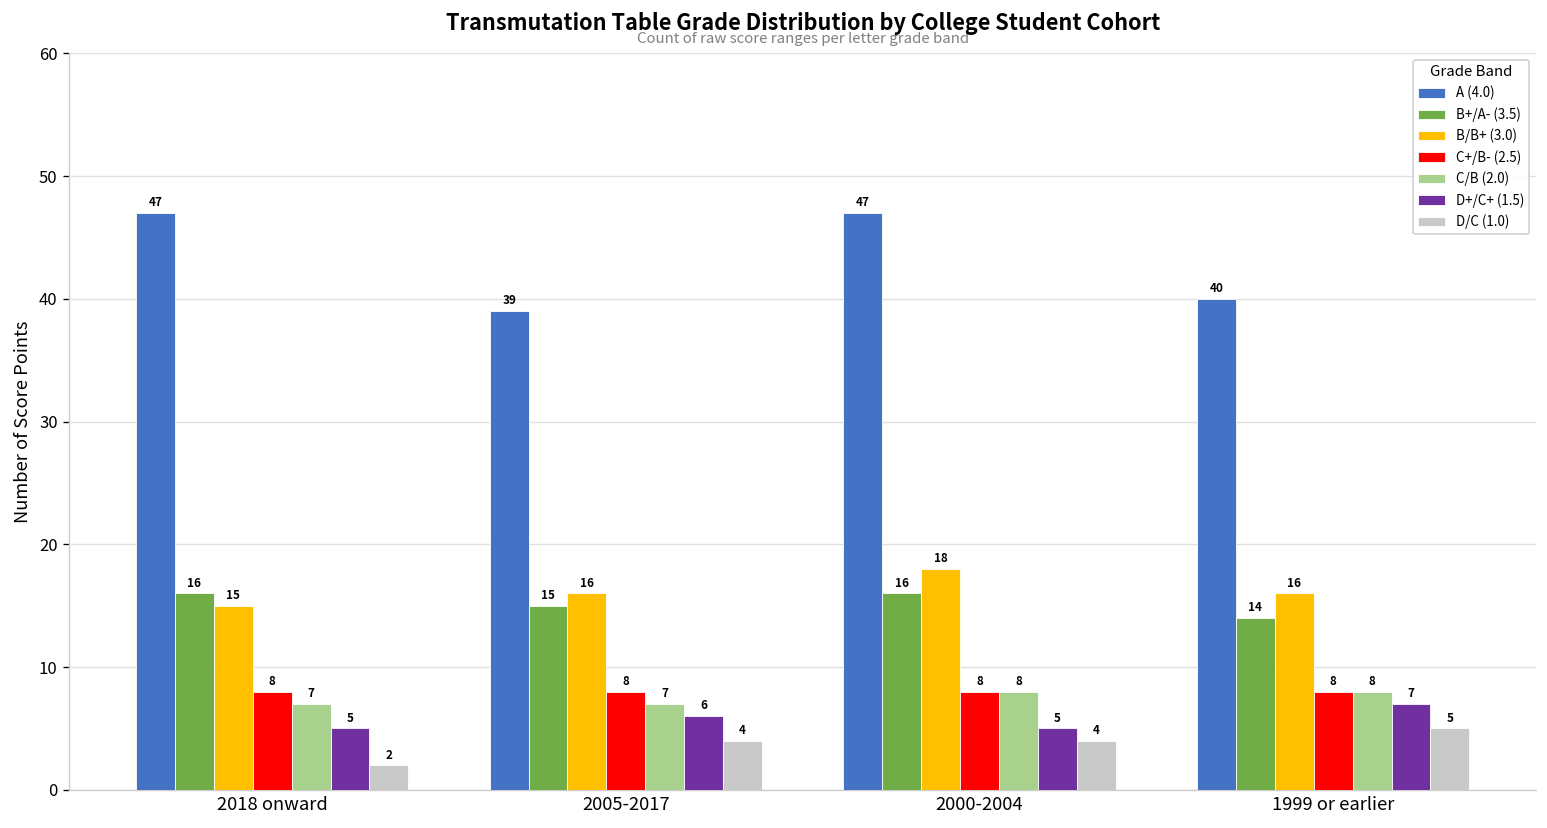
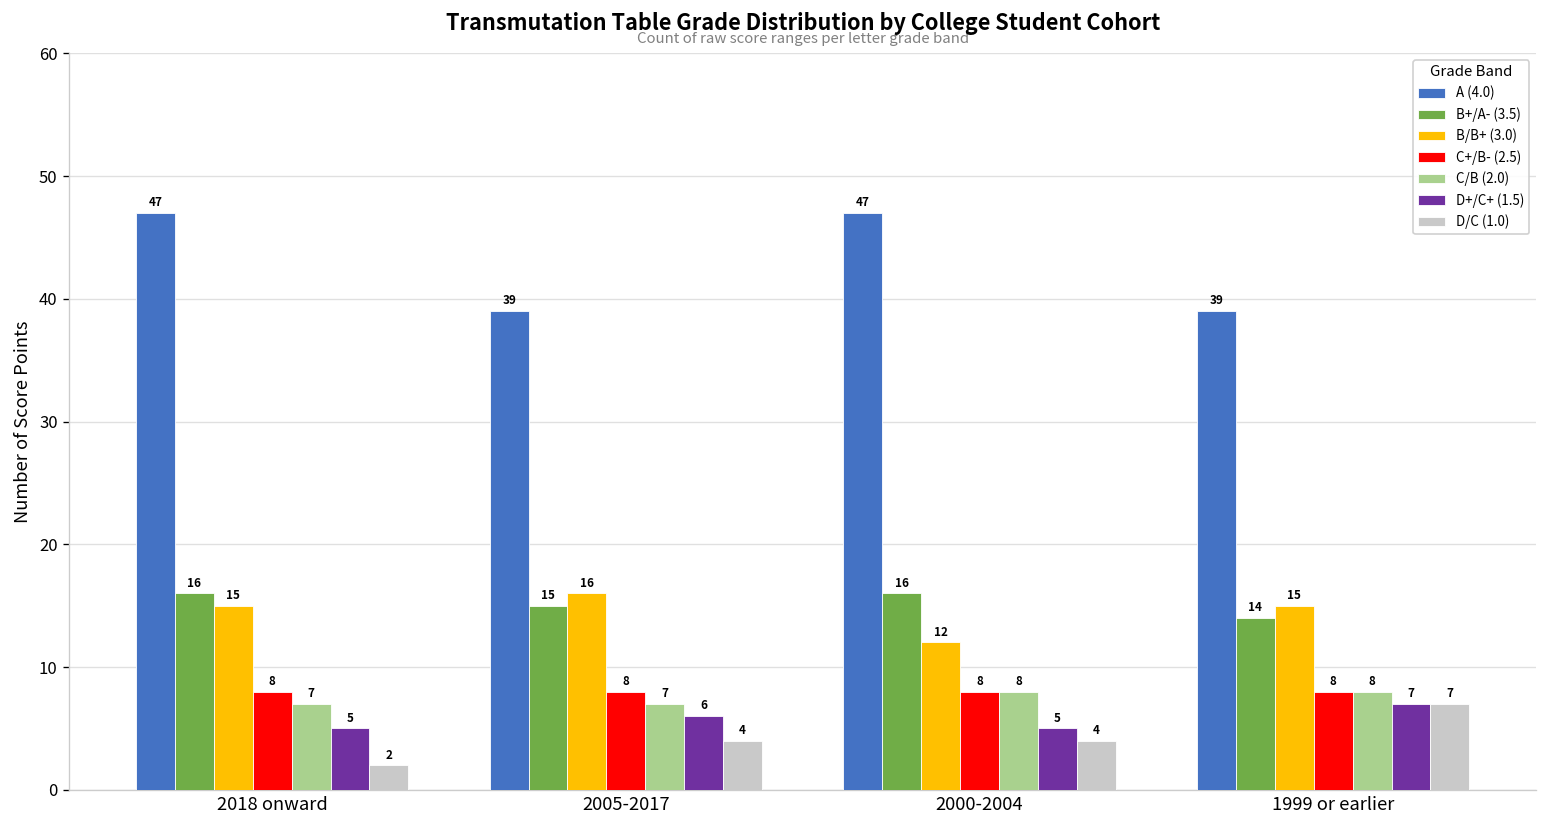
  {
    "A (4.0)": {
      "2018 onward": 47,
      "2005-2017": 39,
      "2000-2004": 47,
-     "1999 or earlier": 40
+     "1999 or earlier": 39
    },
    "B+/A- (3.5)": {
      "2018 onward": 16,
      "2005-2017": 15,
      "2000-2004": 16,
      "1999 or earlier": 14
    },
    "B/B+ (3.0)": {
      "2018 onward": 15,
      "2005-2017": 16,
-     "2000-2004": 18,
-     "1999 or earlier": 16
+     "2000-2004": 12,
+     "1999 or earlier": 15
    },
    "C+/B- (2.5)": {
      "2018 onward": 8,
      "2005-2017": 8,
      "2000-2004": 8,
      "1999 or earlier": 8
    },
    "C/B (2.0)": {
      "2018 onward": 7,
      "2005-2017": 7,
      "2000-2004": 8,
      "1999 or earlier": 8
    },
    "D+/C+ (1.5)": {
      "2018 onward": 5,
      "2005-2017": 6,
      "2000-2004": 5,
      "1999 or earlier": 7
    },
    "D/C (1.0)": {
      "2018 onward": 2,
      "2005-2017": 4,
      "2000-2004": 4,
-     "1999 or earlier": 5
+     "1999 or earlier": 7
    }
  }
